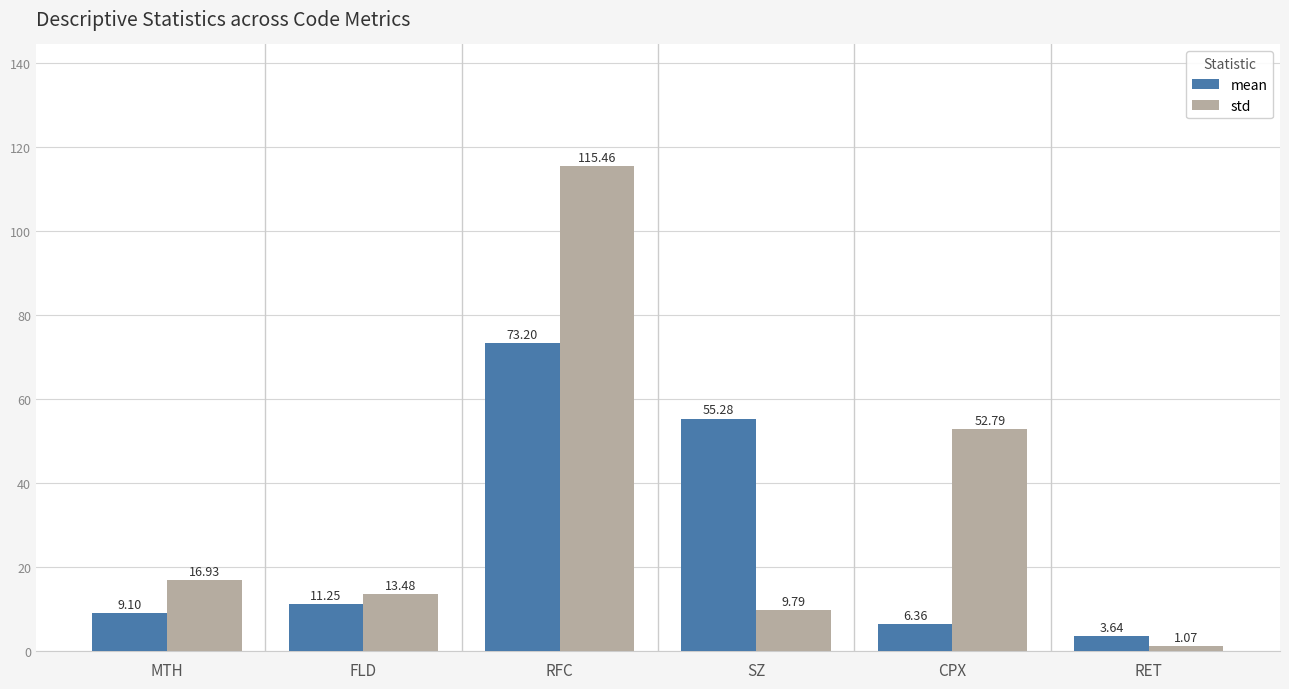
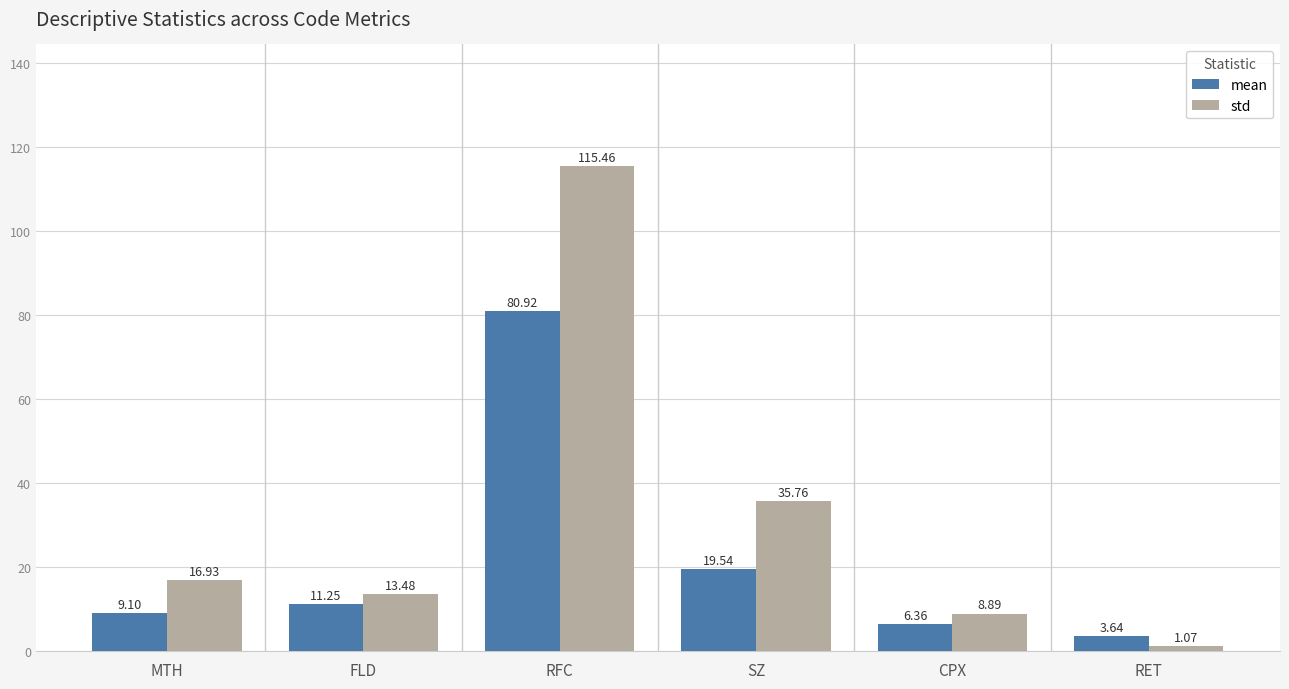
  {
    "mean": {
      "MTH": 9.10,
      "FLD": 11.25,
-     "RFC": 73.20,
-     "SZ": 55.28,
+     "RFC": 80.92,
+     "SZ": 19.54,
      "CPX": 6.36,
      "RET": 3.64
    },
    "std": {
      "MTH": 16.93,
      "FLD": 13.48,
      "RFC": 115.46,
-     "SZ": 9.79,
-     "CPX": 52.79,
+     "SZ": 35.76,
+     "CPX": 8.89,
      "RET": 1.07
    }
  }
